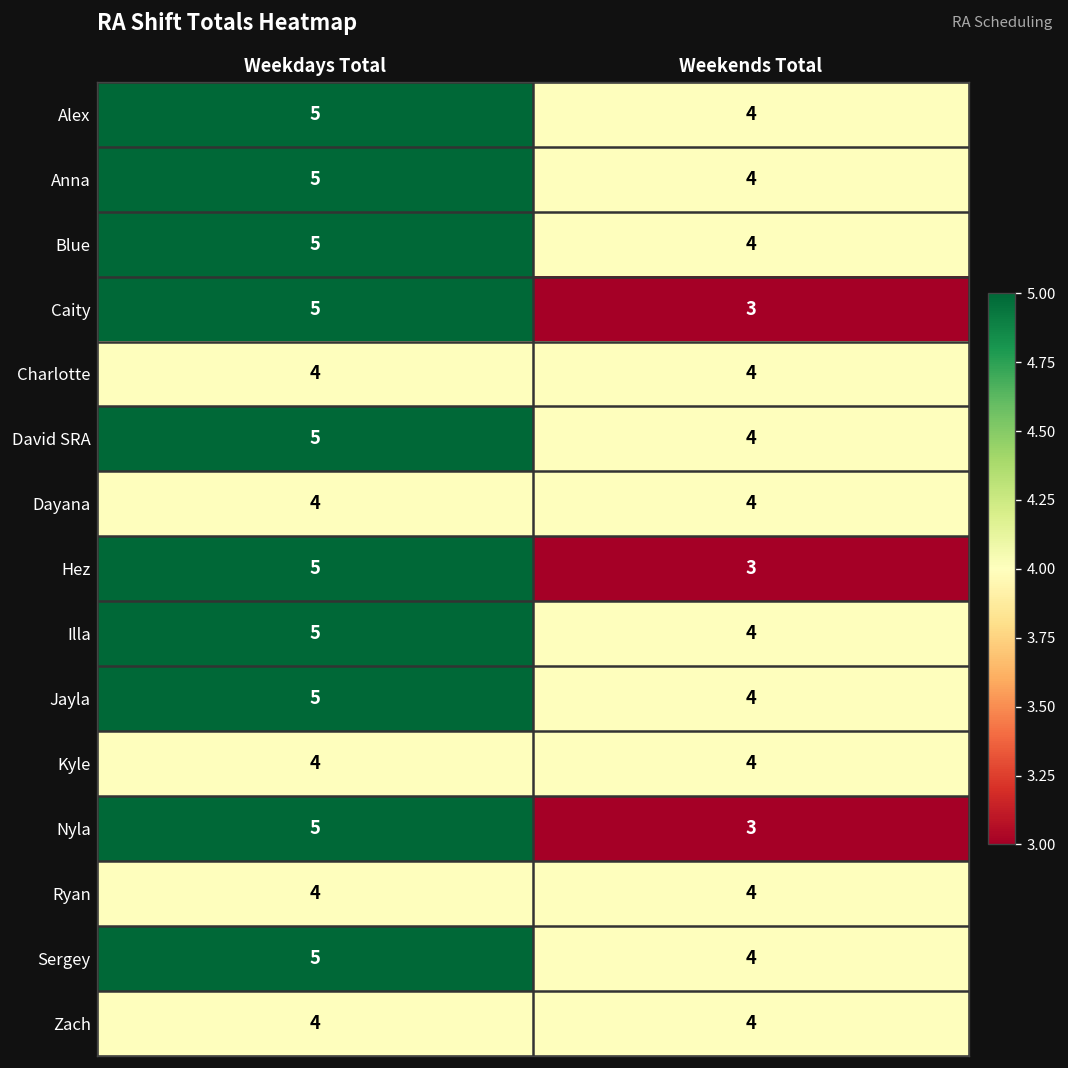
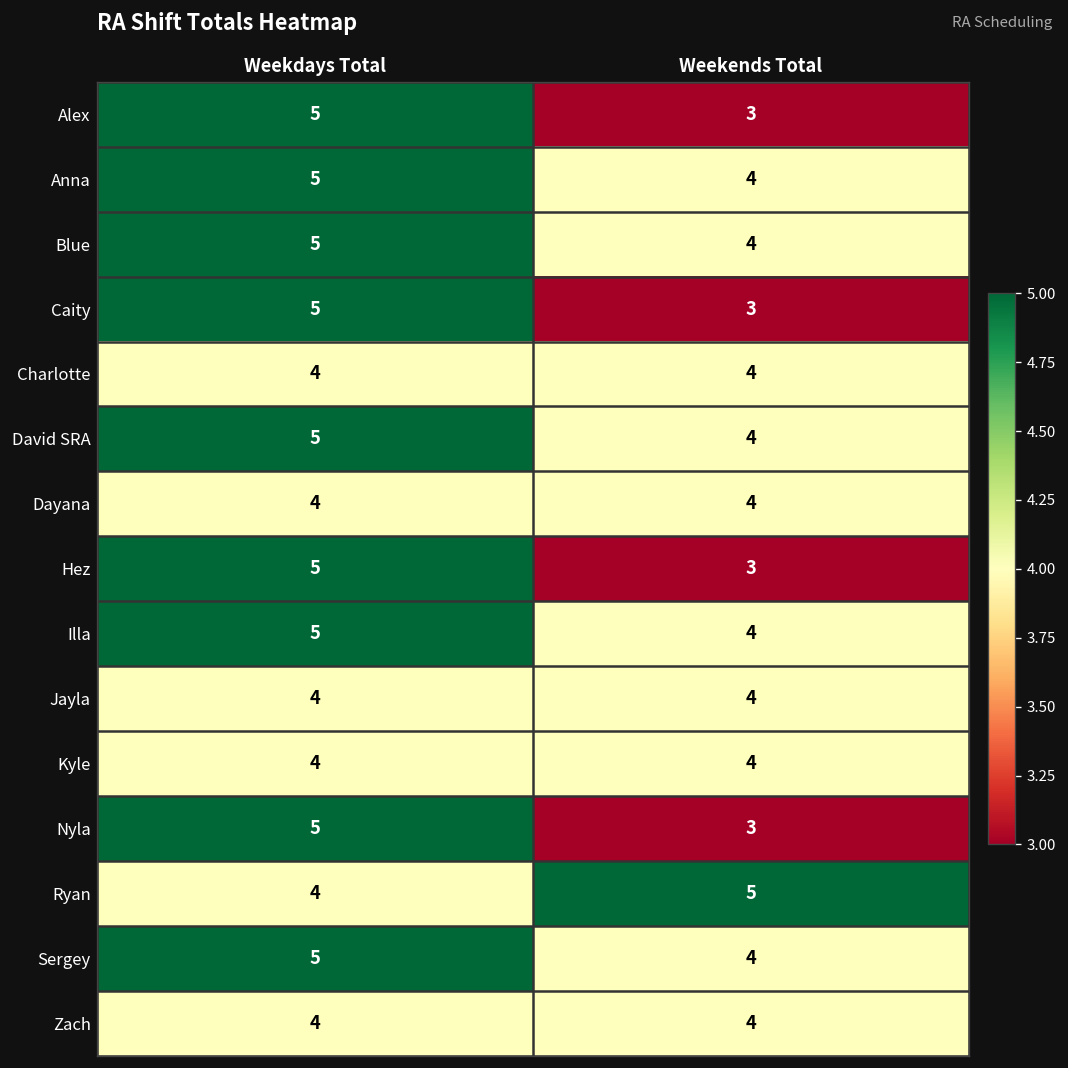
  {
    "Alex": {
      "Weekdays Total": 5,
-     "Weekends Total": 4
+     "Weekends Total": 3
    },
    "Anna": {
      "Weekdays Total": 5,
      "Weekends Total": 4
    },
    "Blue": {
      "Weekdays Total": 5,
      "Weekends Total": 4
    },
    "Caity": {
      "Weekdays Total": 5,
      "Weekends Total": 3
    },
    "Charlotte": {
      "Weekdays Total": 4,
      "Weekends Total": 4
    },
    "David SRA": {
      "Weekdays Total": 5,
      "Weekends Total": 4
    },
    "Dayana": {
      "Weekdays Total": 4,
      "Weekends Total": 4
    },
    "Hez": {
      "Weekdays Total": 5,
      "Weekends Total": 3
    },
    "Illa": {
      "Weekdays Total": 5,
      "Weekends Total": 4
    },
    "Jayla": {
-     "Weekdays Total": 5,
+     "Weekdays Total": 4,
      "Weekends Total": 4
    },
    "Kyle": {
      "Weekdays Total": 4,
      "Weekends Total": 4
    },
    "Nyla": {
      "Weekdays Total": 5,
      "Weekends Total": 3
    },
    "Ryan": {
      "Weekdays Total": 4,
-     "Weekends Total": 4
+     "Weekends Total": 5
    },
    "Sergey": {
      "Weekdays Total": 5,
      "Weekends Total": 4
    },
    "Zach": {
      "Weekdays Total": 4,
      "Weekends Total": 4
    }
  }
